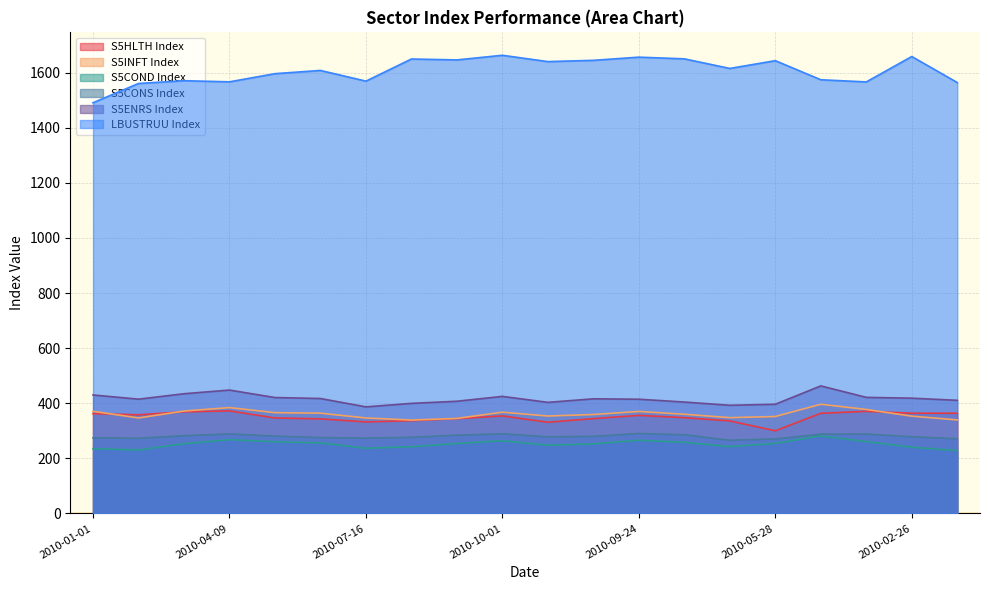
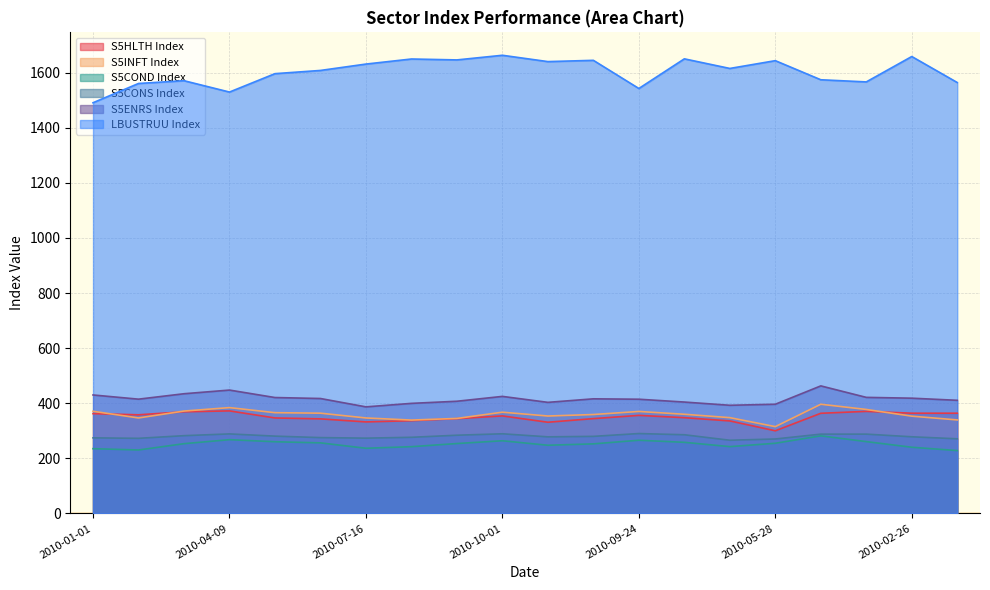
  {
    "S5HLTH Index": {
      "2010-04-09": 370,
      "2010-07-16": 330,
      "2010-10-01": 350,
      "2010-09-24": 360,
      "2010-05-28": 300,
      "2010-02-26": 360
    },
    "S5INFT Index": {
      "2010-04-09": 380,
      "2010-07-16": 350,
      "2010-10-01": 370,
      "2010-09-24": 370,
-     "2010-05-28": 350,
+     "2010-05-28": 320,
      "2010-02-26": 350
    },
    "LBUSTRUU Index": {
-     "2010-04-09": 1570,
-     "2010-07-16": 1570,
+     "2010-04-09": 1530,
+     "2010-07-16": 1630,
      "2010-10-01": 1660,
-     "2010-09-24": 1660,
+     "2010-09-24": 1540,
      "2010-05-28": 1640,
      "2010-02-26": 1660
    }
  }
